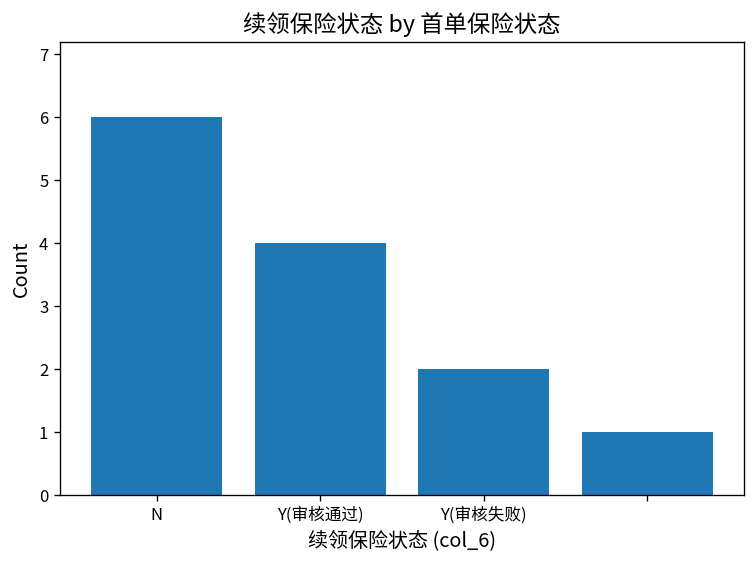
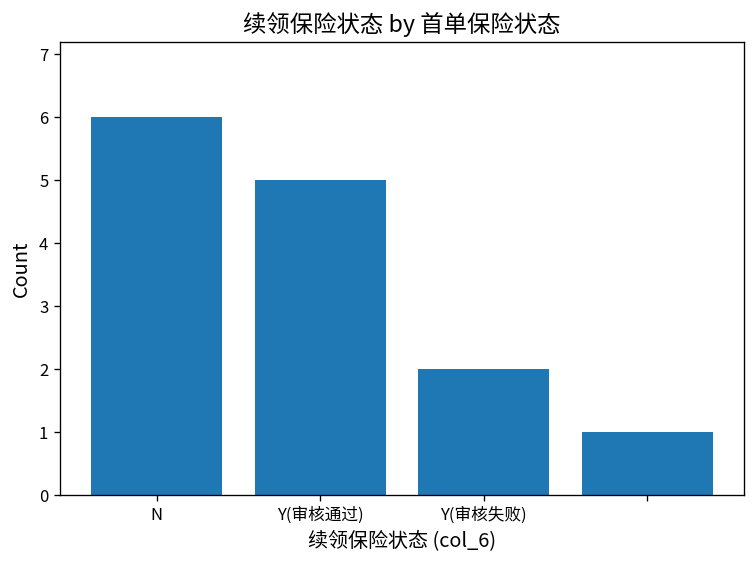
  {
    "N": 6,
-   "Y(审核通过)": 4,
+   "Y(审核通过)": 5,
    "Y(审核失败)": 2
  }
